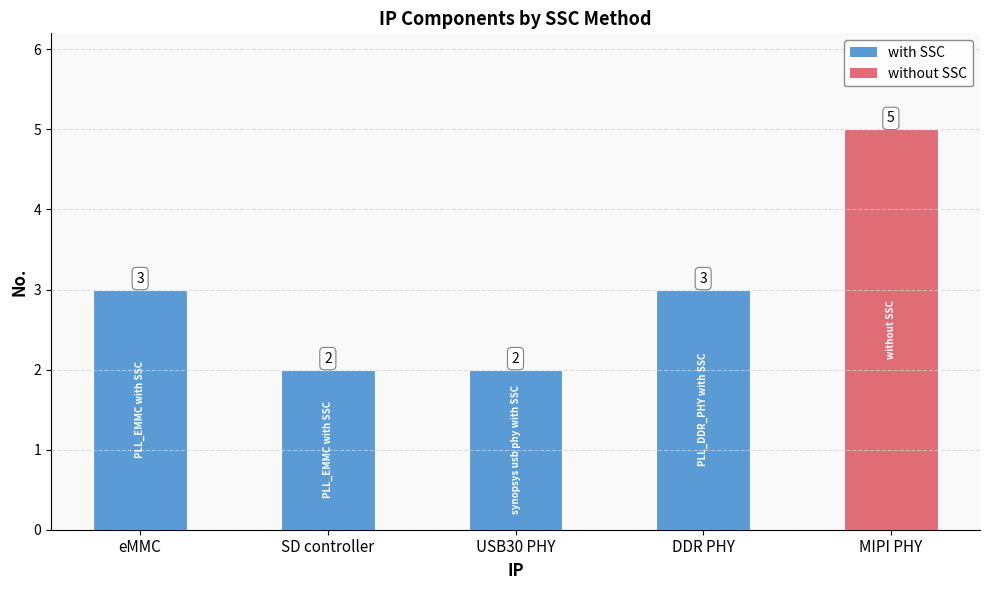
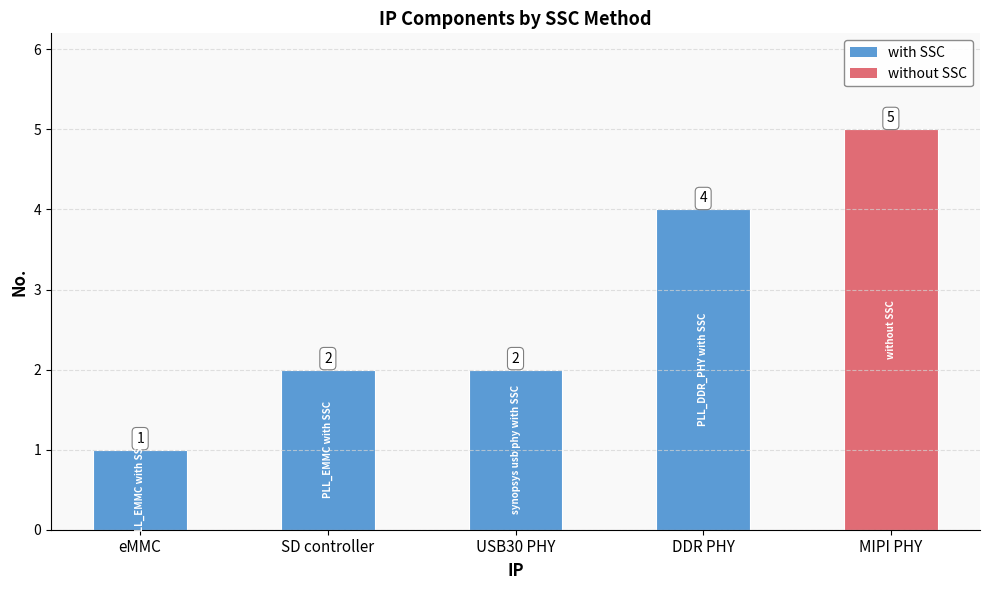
  {
-   "eMMC": 3,
-   "DDR PHY": 3
+   "eMMC": 1,
+   "DDR PHY": 4
  }
